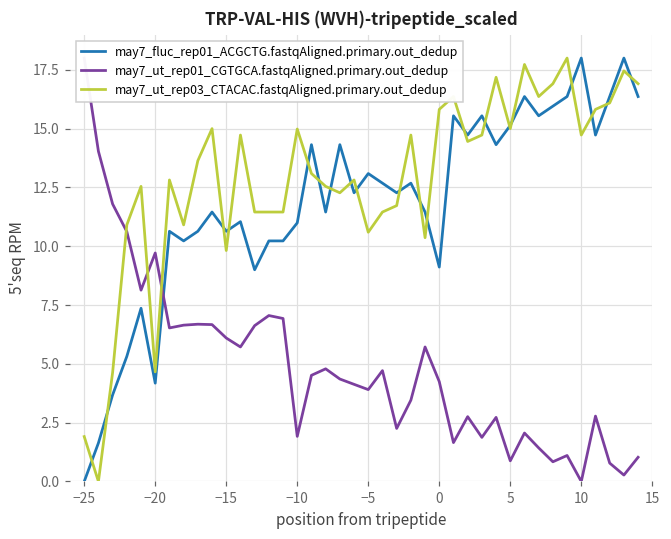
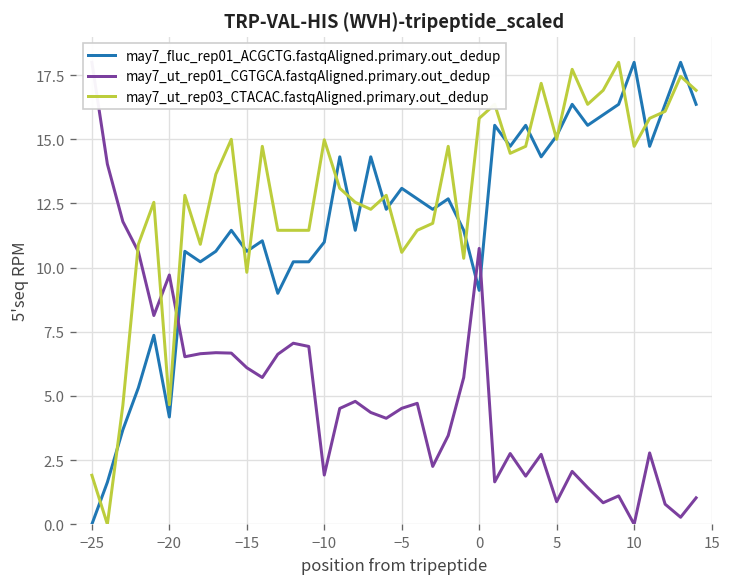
  {
    "may7_fluc_rep01_ACGCTG.fastqAligned.primary.out_dedup": {
      "−25": 0.0,
      "−20": 4.2,
      "−15": 10.6,
      "−10": 11.0,
      "−5": 13.1,
      "0": 9.1,
      "5": 15.1,
      "10": 18.0
    },
    "may7_ut_rep01_CGTGCA.fastqAligned.primary.out_dedup": {
      "−20": 9.7,
      "−15": 6.1,
      "−10": 1.9,
-     "−5": 3.9,
-     "0": 4.2,
+     "−5": 4.5,
+     "0": 10.8,
      "5": 0.9,
      "10": 0.0
    },
    "may7_ut_rep03_CTACAC.fastqAligned.primary.out_dedup": {
      "−25": 1.9,
      "−20": 4.7,
      "−15": 9.8,
      "−10": 15.0,
      "−5": 10.6,
      "0": 15.8,
      "5": 15.0,
      "10": 14.7
    }
  }
